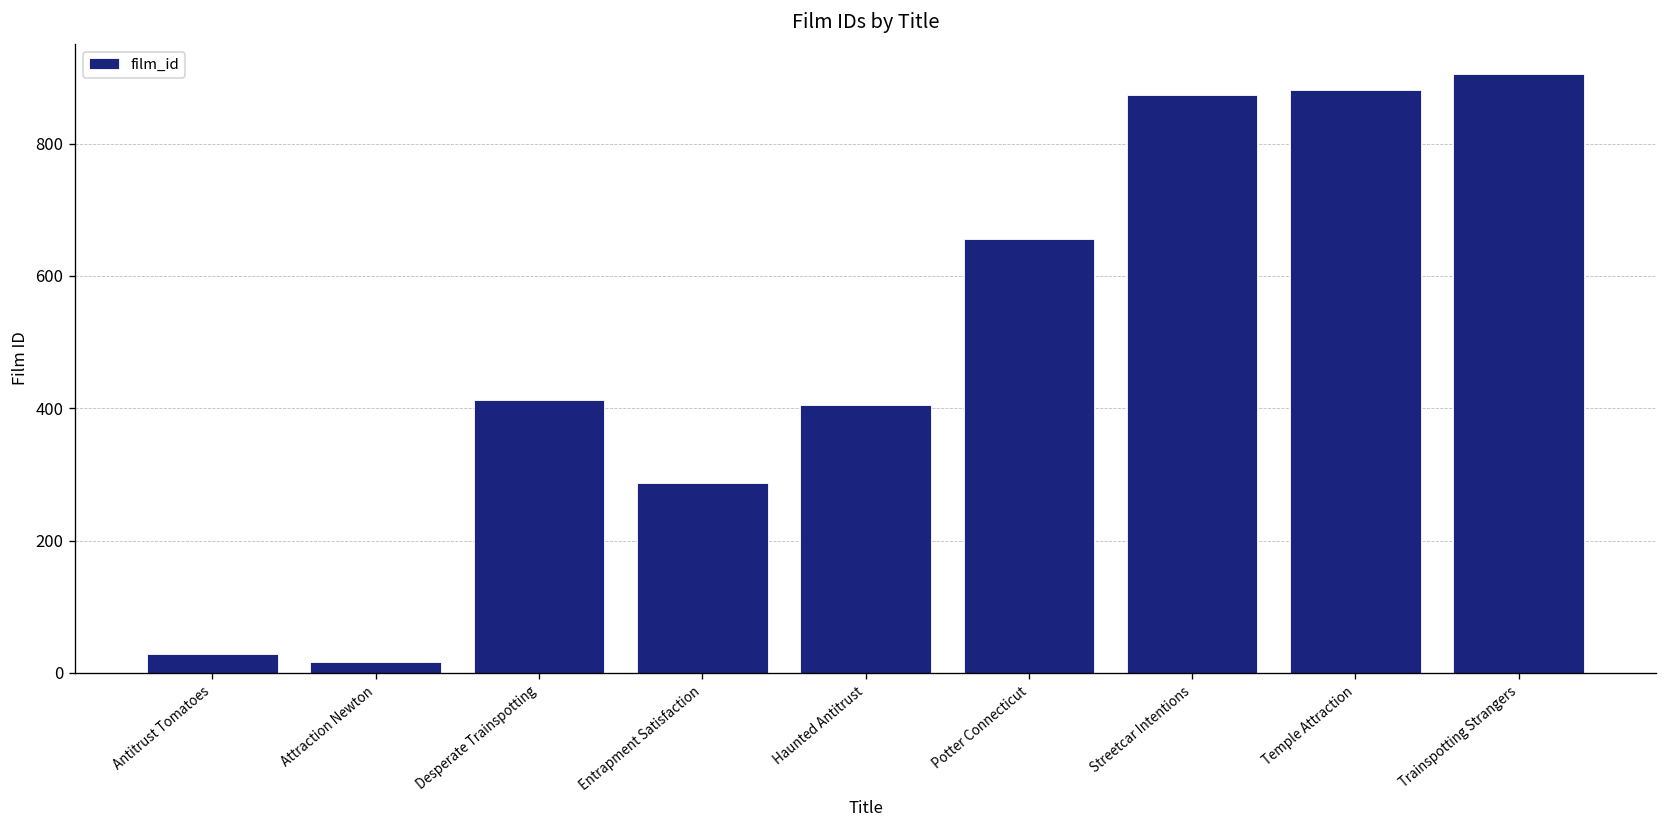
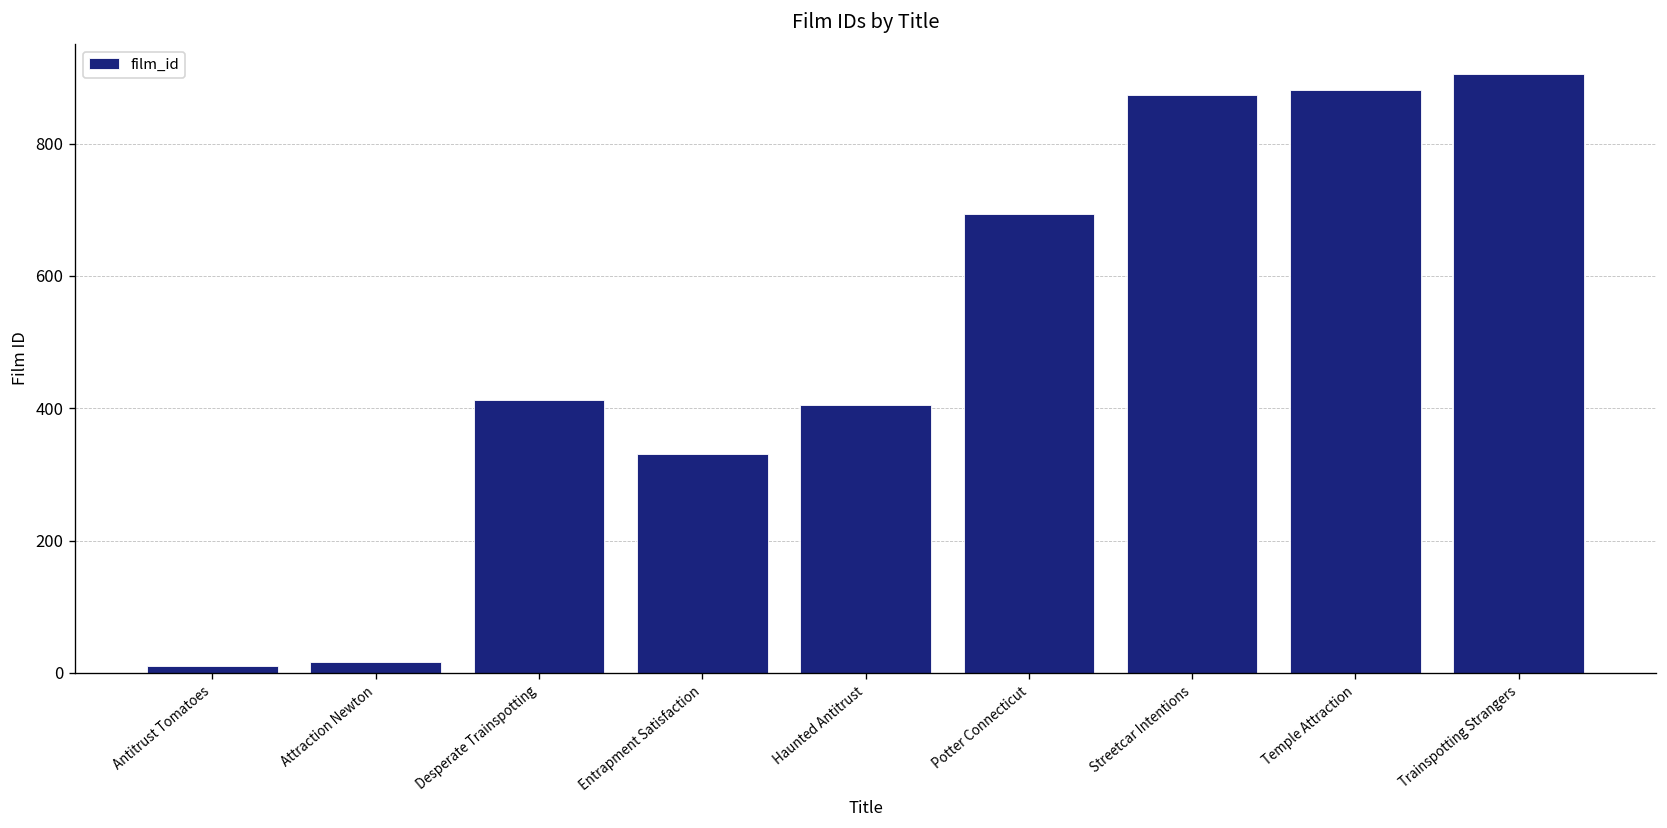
  {
-   "Antitrust Tomatoes": 30,
+   "Antitrust Tomatoes": 10,
    "Attraction Newton": 20,
    "Desperate Trainspotting": 410,
-   "Entrapment Satisfaction": 290,
+   "Entrapment Satisfaction": 330,
    "Haunted Antitrust": 410,
-   "Potter Connecticut": 660,
+   "Potter Connecticut": 690,
    "Streetcar Intentions": 870,
    "Temple Attraction": 880,
    "Trainspotting Strangers": 910
  }
